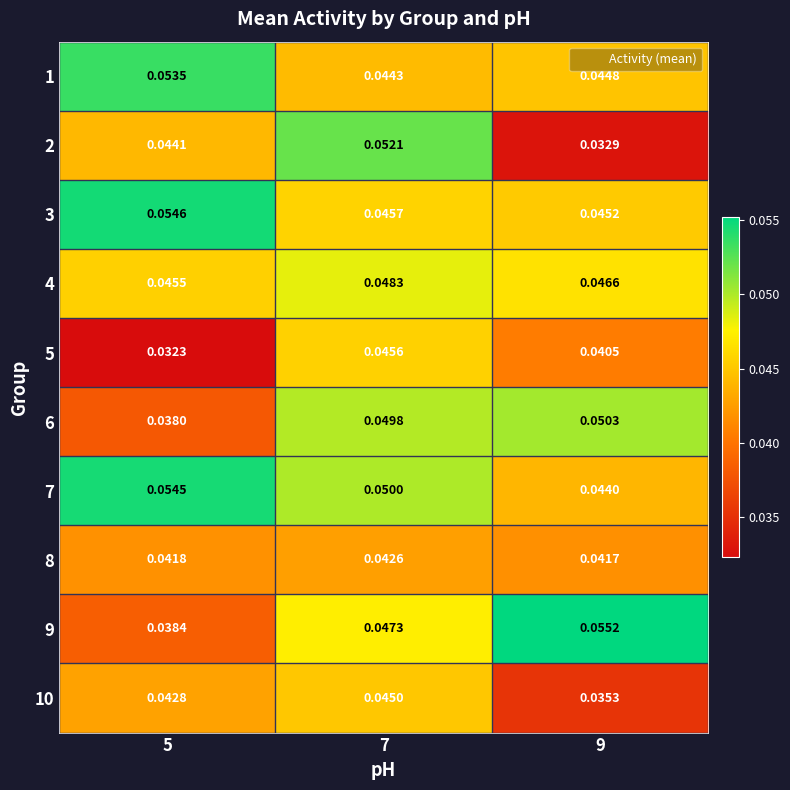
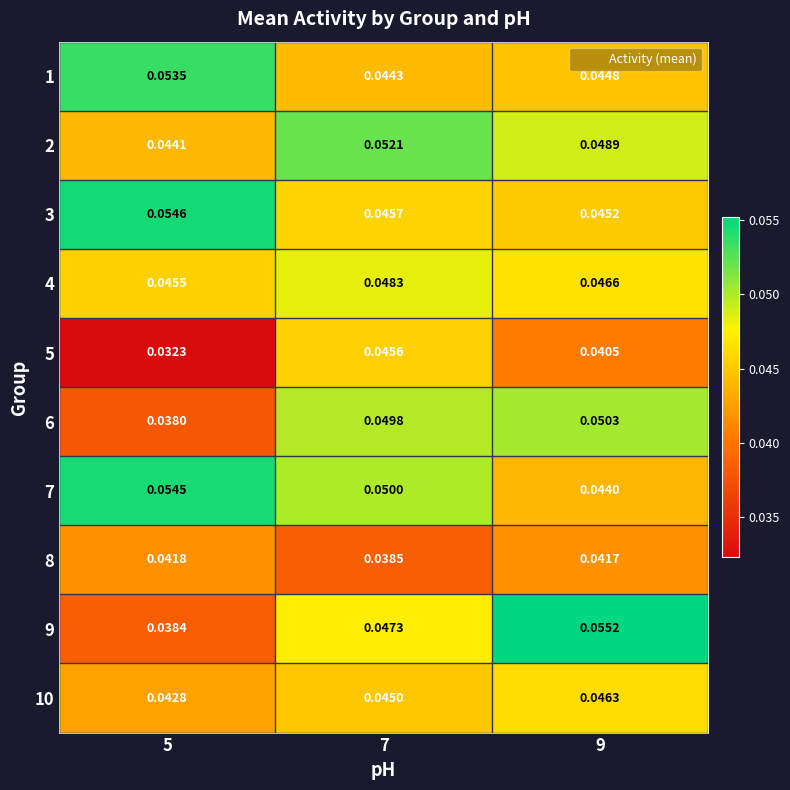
  {
    "1": {
      "5": 0.0535,
      "7": 0.0443
    },
    "2": {
      "5": 0.0441,
      "7": 0.0521,
-     "9": 0.0329
+     "9": 0.0489
    },
    "3": {
      "5": 0.0546,
      "7": 0.0457,
      "9": 0.0452
    },
    "4": {
      "5": 0.0455,
      "7": 0.0483,
      "9": 0.0466
    },
    "5": {
      "5": 0.0323,
      "7": 0.0456,
      "9": 0.0405
    },
    "6": {
      "5": 0.0380,
      "7": 0.0498,
      "9": 0.0503
    },
    "7": {
      "5": 0.0545,
      "7": 0.0500,
      "9": 0.0440
    },
    "8": {
      "5": 0.0418,
-     "7": 0.0426,
+     "7": 0.0385,
      "9": 0.0417
    },
    "9": {
      "5": 0.0384,
      "7": 0.0473,
      "9": 0.0552
    },
    "10": {
      "5": 0.0428,
      "7": 0.0450,
-     "9": 0.0353
+     "9": 0.0463
    }
  }
